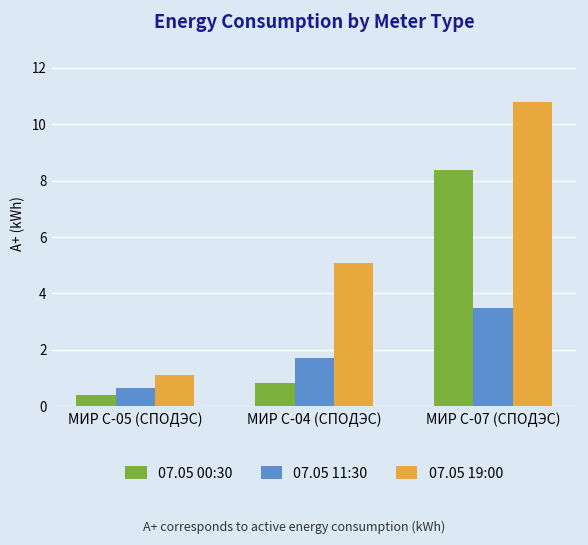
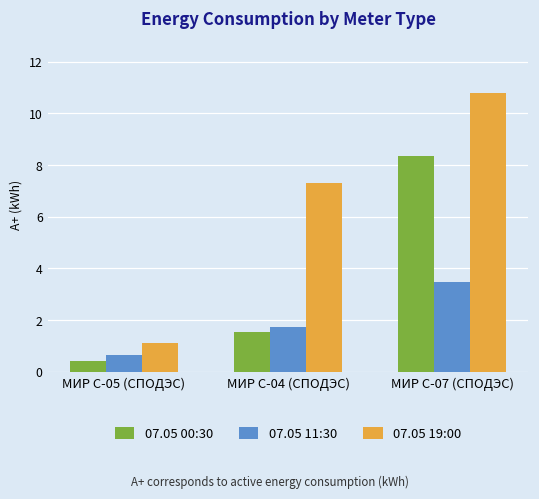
  {
    "07.05 00:30": {
      "МИР С-05 (СПОДЭС)": 0.4,
-     "МИР С-04 (СПОДЭС)": 0.8,
+     "МИР С-04 (СПОДЭС)": 1.6,
      "МИР С-07 (СПОДЭС)": 8.4
    },
    "07.05 11:30": {
      "МИР С-05 (СПОДЭС)": 0.7,
      "МИР С-04 (СПОДЭС)": 1.7,
      "МИР С-07 (СПОДЭС)": 3.5
    },
    "07.05 19:00": {
      "МИР С-05 (СПОДЭС)": 1.1,
-     "МИР С-04 (СПОДЭС)": 5.1,
+     "МИР С-04 (СПОДЭС)": 7.3,
      "МИР С-07 (СПОДЭС)": 10.8
    }
  }
